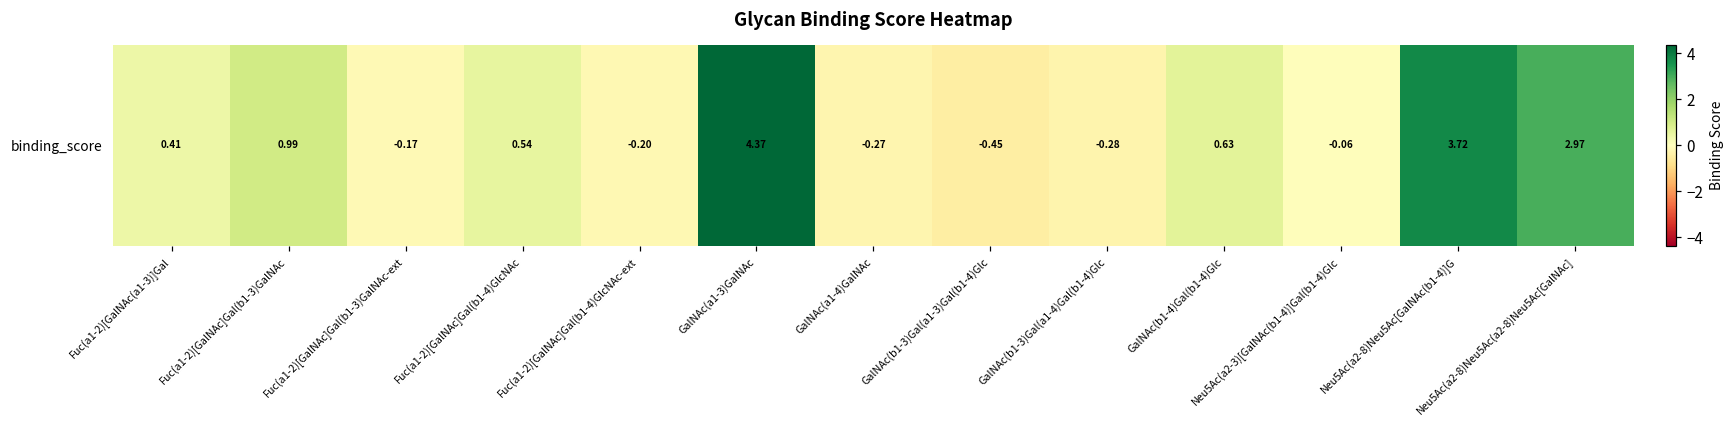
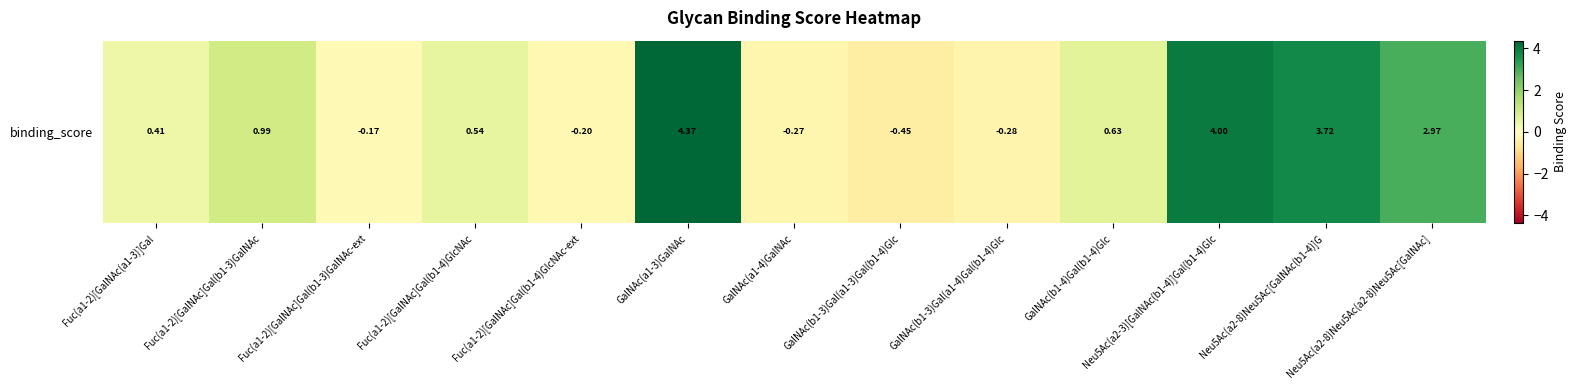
  {
    "binding_score": {
      "Fuc(a1-2)[GalNAc(a1-3)]Gal": 0.41,
      "Fuc(a1-2)[GalNAc]Gal(b1-3)GalNAc": 0.99,
      "Fuc(a1-2)[GalNAc]Gal(b1-3)GalNAc-ext": -0.17,
      "Fuc(a1-2)[GalNAc]Gal(b1-4)GlcNAc": 0.54,
      "Fuc(a1-2)[GalNAc]Gal(b1-4)GlcNAc-ext": -0.20,
      "GalNAc(a1-3)GalNAc": 4.37,
      "GalNAc(a1-4)GalNAc": -0.27,
      "GalNAc(b1-3)Gal(a1-3)Gal(b1-4)Glc": -0.45,
      "GalNAc(b1-3)Gal(a1-4)Gal(b1-4)Glc": -0.28,
      "GalNAc(b1-4)Gal(b1-4)Glc": 0.63,
-     "Neu5Ac(a2-3)[GalNAc(b1-4)]Gal(b1-4)Glc": -0.06,
+     "Neu5Ac(a2-3)[GalNAc(b1-4)]Gal(b1-4)Glc": 4.00,
      "Neu5Ac(a2-8)Neu5Ac[GalNAc(b1-4)]G": 3.72,
      "Neu5Ac(a2-8)Neu5Ac(a2-8)Neu5Ac[GalNAc]": 2.97
    }
  }
